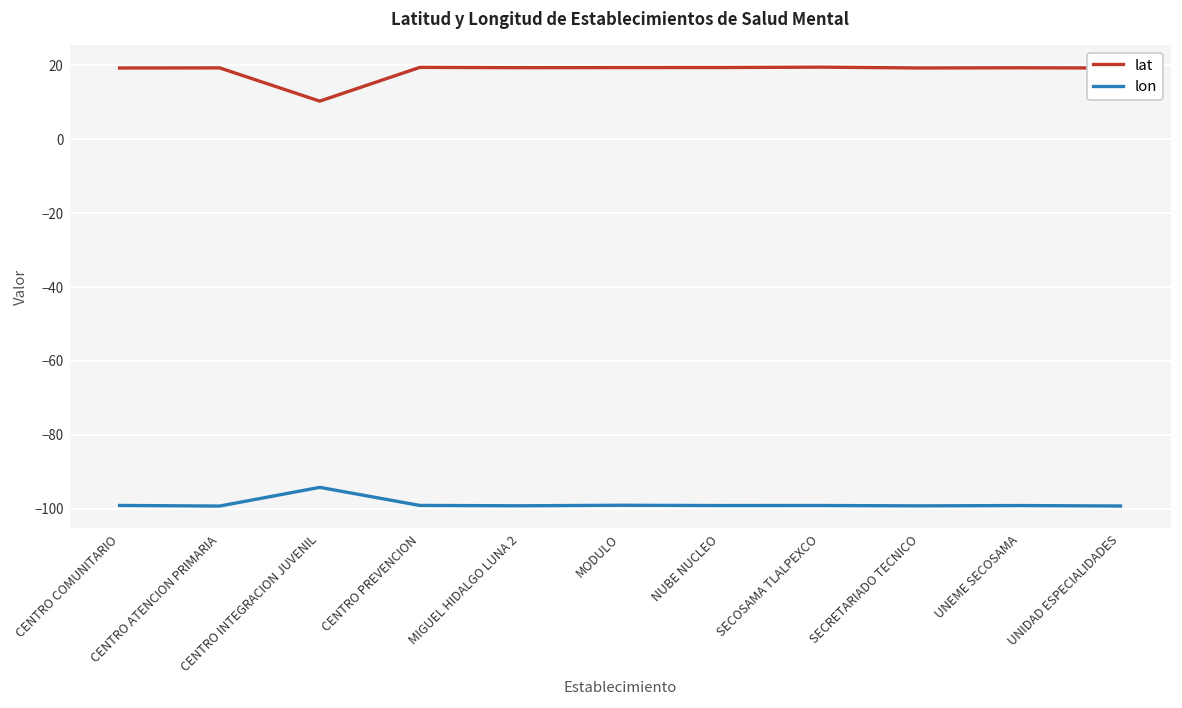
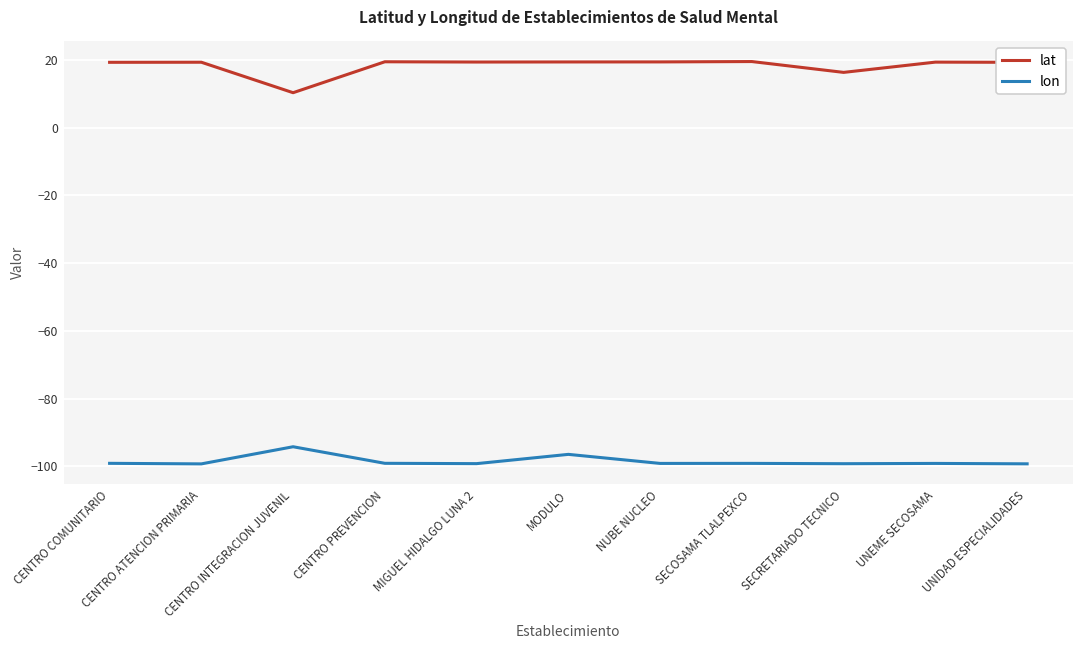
  {
    "lat": {
      "CENTRO COMUNITARIO": 19,
      "CENTRO ATENCION PRIMARIA": 19,
      "CENTRO INTEGRACION JUVENIL": 10,
      "CENTRO PREVENCION": 19,
      "MIGUEL HIDALGO LUNA 2": 19,
      "MODULO": 19,
      "NUBE NUCLEO": 19,
      "SECOSAMA TLALPEXCO": 20,
-     "SECRETARIADO TECNICO": 19,
+     "SECRETARIADO TECNICO": 16,
      "UNEME SECOSAMA": 19
    },
    "lon": {
      "CENTRO COMUNITARIO": -99,
      "CENTRO ATENCION PRIMARIA": -99,
      "CENTRO INTEGRACION JUVENIL": -94,
      "CENTRO PREVENCION": -99,
      "MIGUEL HIDALGO LUNA 2": -99,
-     "MODULO": -99,
+     "MODULO": -96,
      "NUBE NUCLEO": -99,
      "SECOSAMA TLALPEXCO": -99,
      "SECRETARIADO TECNICO": -99,
      "UNEME SECOSAMA": -99,
      "UNIDAD ESPECIALIDADES": -99
    }
  }
